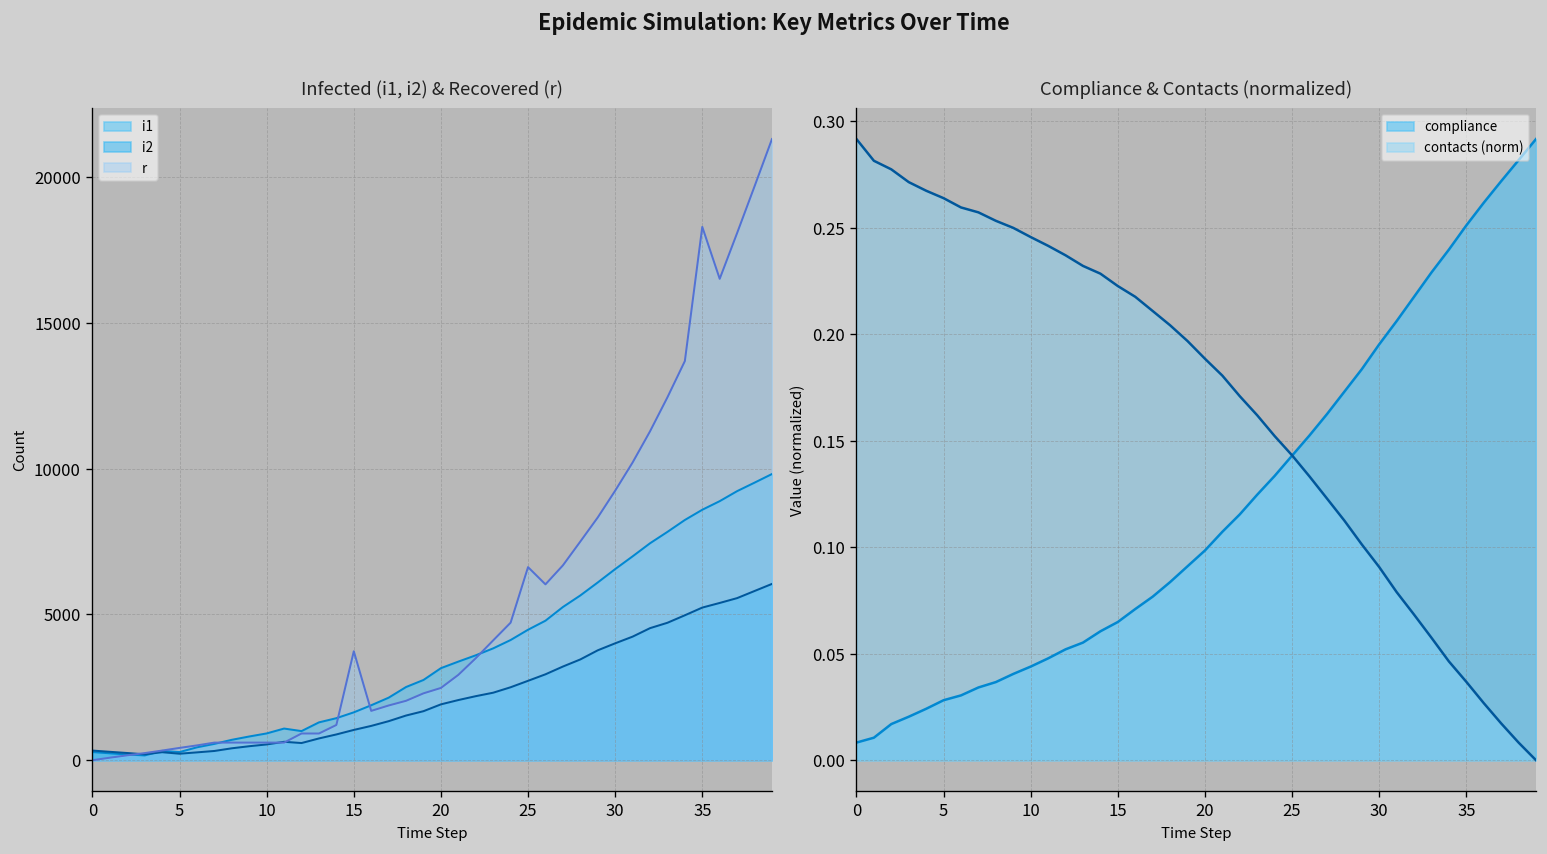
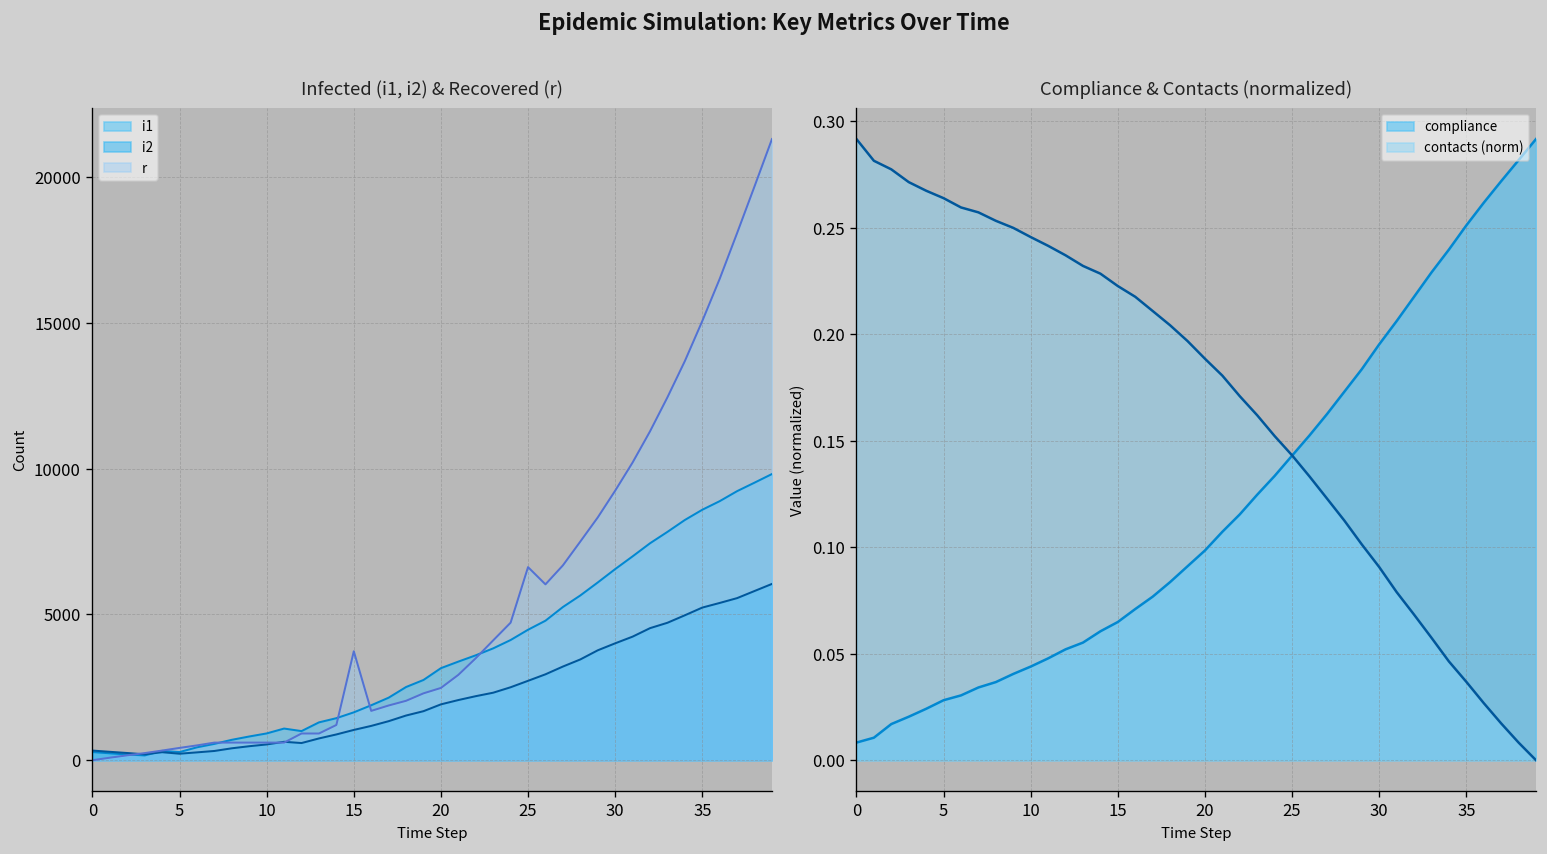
  {
    "Infected (i1, i2) & Recovered (r)": {
      "r": {
        "0": 0,
        "5": 400,
        "15": 3700,
        "20": 2500,
        "25": 6600,
        "30": 9200,
-       "35": 18300
+       "35": 15100
      }
    }
  }
